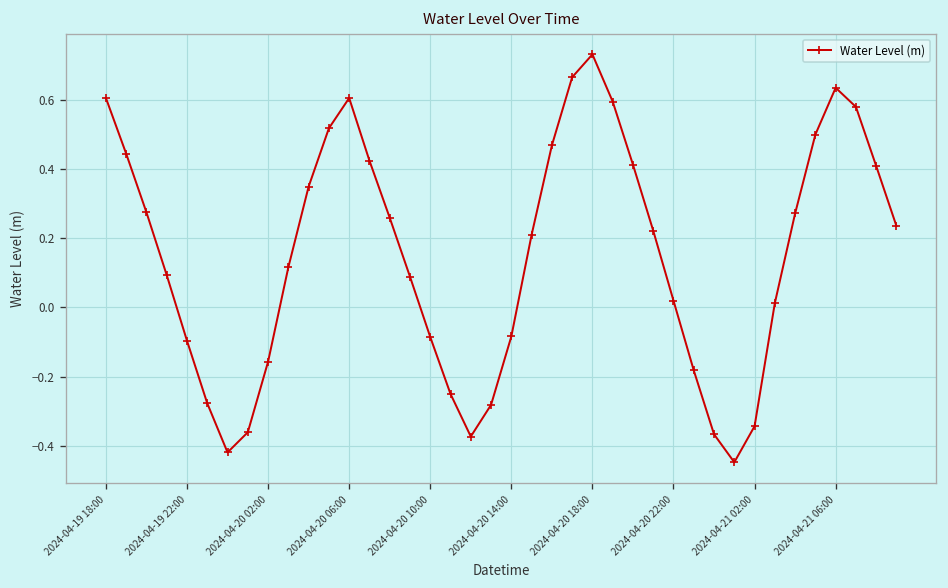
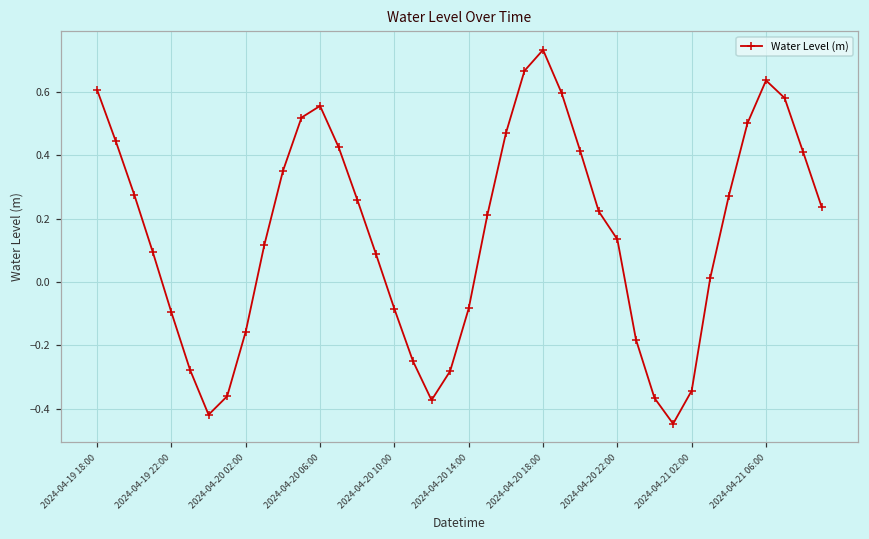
  {
    "2024-04-19 18:00": 0.61,
    "2024-04-19 22:00": -0.10,
    "2024-04-20 02:00": -0.16,
-   "2024-04-20 06:00": 0.61,
+   "2024-04-20 06:00": 0.56,
    "2024-04-20 10:00": -0.09,
    "2024-04-20 14:00": -0.08,
    "2024-04-20 18:00": 0.73,
-   "2024-04-20 22:00": 0.02,
+   "2024-04-20 22:00": 0.13,
    "2024-04-21 02:00": -0.34,
    "2024-04-21 06:00": 0.64
  }
